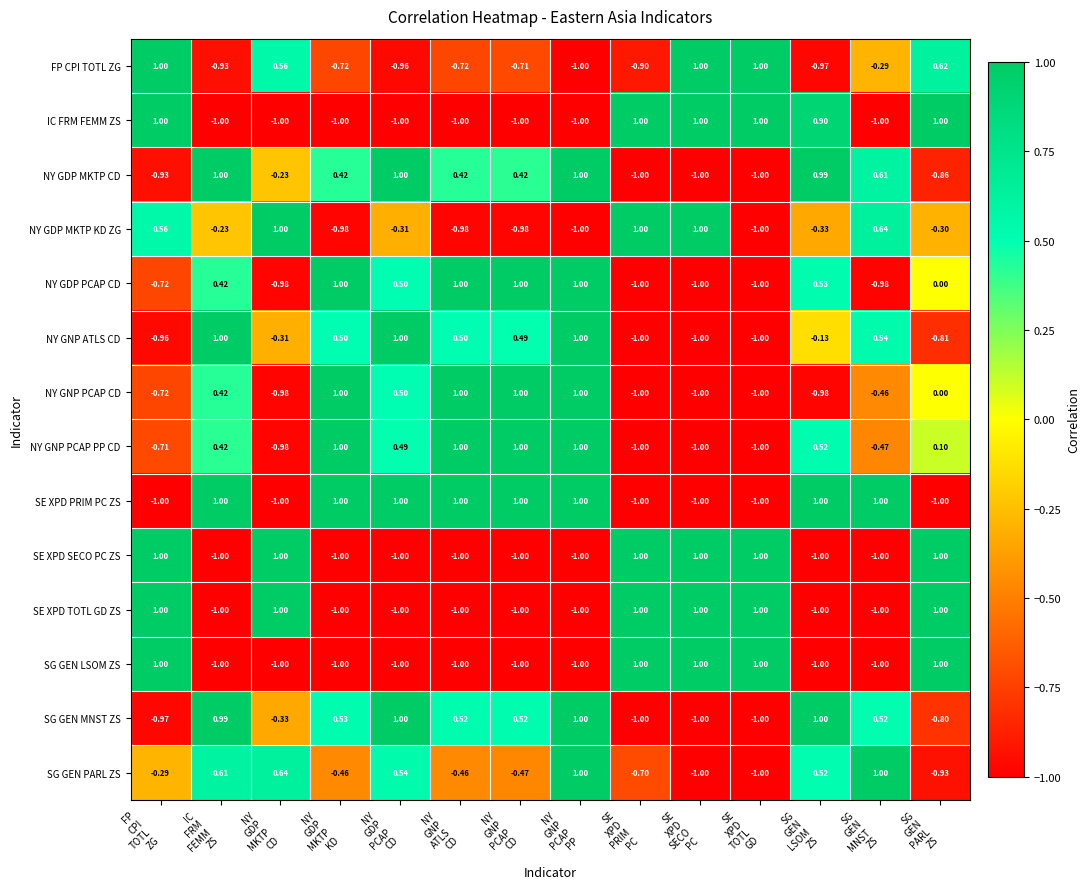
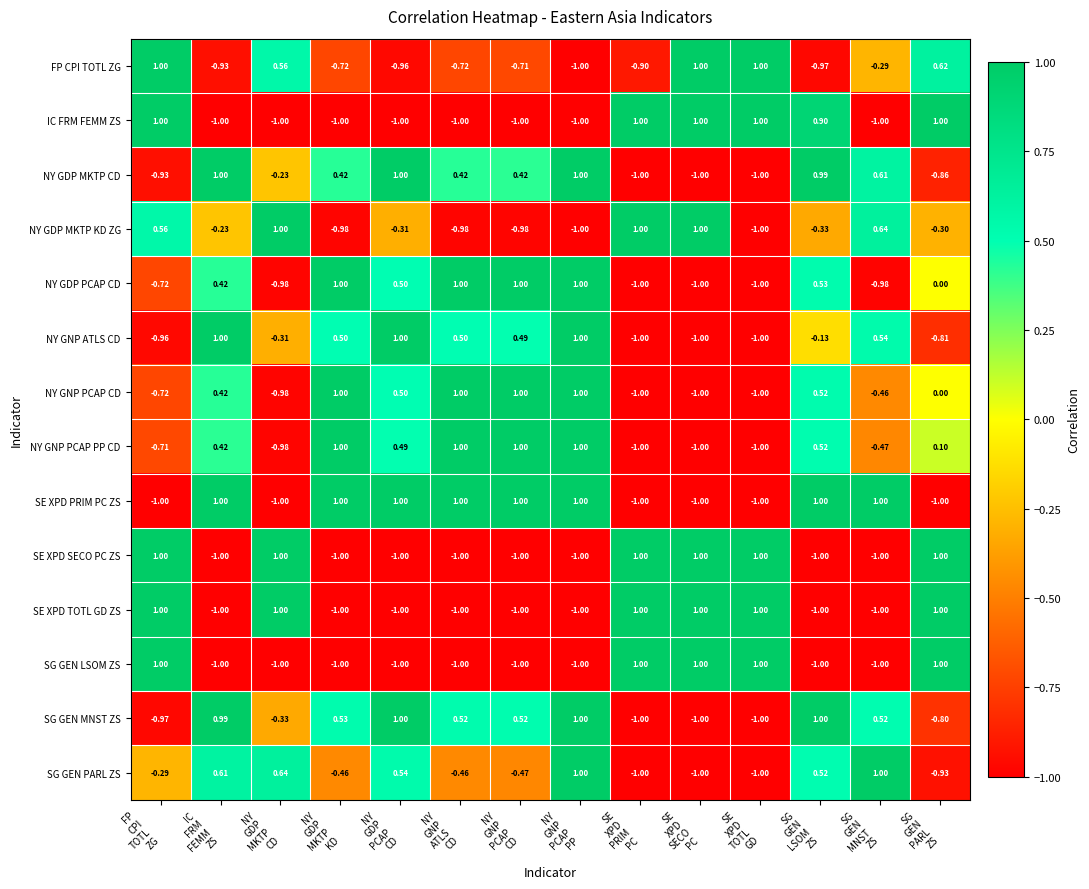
  {
    "FP CPI TOTL ZG": {
      "FP CPI TOTL ZG": 1.00,
      "IC FRM FEMM ZS": -0.93,
      "NY GDP MKTP CD": 0.56,
      "NY GDP MKTP KD": -0.72,
      "NY GDP PCAP CD": -0.96,
      "NY GNP ATLS CD": -0.72,
      "NY GNP PCAP CD": -0.71,
      "NY GNP PCAP PP": -1.00,
      "SE XPD PRIM PC": -0.90,
      "SE XPD SECO PC": 1.00,
      "SE XPD TOTL GD": 1.00,
      "SG GEN LSOM ZS": -0.97,
      "SG GEN MNST ZS": -0.29,
      "SG GEN PARL ZS": 0.62
    },
    "IC FRM FEMM ZS": {
      "FP CPI TOTL ZG": 1.00,
      "IC FRM FEMM ZS": -1.00,
      "NY GDP MKTP CD": -1.00,
      "NY GDP MKTP KD": -1.00,
      "NY GDP PCAP CD": -1.00,
      "NY GNP ATLS CD": -1.00,
      "NY GNP PCAP CD": -1.00,
      "NY GNP PCAP PP": -1.00,
      "SE XPD PRIM PC": 1.00,
      "SE XPD SECO PC": 1.00,
      "SE XPD TOTL GD": 1.00,
      "SG GEN LSOM ZS": 0.90,
      "SG GEN MNST ZS": -1.00,
      "SG GEN PARL ZS": 1.00
    },
    "NY GDP MKTP CD": {
      "FP CPI TOTL ZG": -0.93,
      "IC FRM FEMM ZS": 1.00,
      "NY GDP MKTP CD": -0.23,
      "NY GDP MKTP KD": 0.42,
      "NY GDP PCAP CD": 1.00,
      "NY GNP ATLS CD": 0.42,
      "NY GNP PCAP CD": 0.42,
      "NY GNP PCAP PP": 1.00,
      "SE XPD PRIM PC": -1.00,
      "SE XPD SECO PC": -1.00,
      "SE XPD TOTL GD": -1.00,
      "SG GEN LSOM ZS": 0.99,
      "SG GEN MNST ZS": 0.61,
      "SG GEN PARL ZS": -0.86
    },
    "NY GDP MKTP KD ZG": {
      "FP CPI TOTL ZG": 0.56,
      "IC FRM FEMM ZS": -0.23,
      "NY GDP MKTP CD": 1.00,
      "NY GDP MKTP KD": -0.98,
      "NY GDP PCAP CD": -0.31,
      "NY GNP ATLS CD": -0.98,
      "NY GNP PCAP CD": -0.98,
      "NY GNP PCAP PP": -1.00,
      "SE XPD PRIM PC": 1.00,
      "SE XPD SECO PC": 1.00,
      "SE XPD TOTL GD": -1.00,
      "SG GEN LSOM ZS": -0.33,
      "SG GEN MNST ZS": 0.64,
      "SG GEN PARL ZS": -0.30
    },
    "NY GDP PCAP CD": {
      "FP CPI TOTL ZG": -0.72,
      "IC FRM FEMM ZS": 0.42,
      "NY GDP MKTP CD": -0.98,
      "NY GDP MKTP KD": 1.00,
      "NY GDP PCAP CD": 0.50,
      "NY GNP ATLS CD": 1.00,
      "NY GNP PCAP CD": 1.00,
      "NY GNP PCAP PP": 1.00,
      "SE XPD PRIM PC": -1.00,
      "SE XPD SECO PC": -1.00,
      "SE XPD TOTL GD": -1.00,
      "SG GEN LSOM ZS": 0.53,
      "SG GEN MNST ZS": -0.98,
      "SG GEN PARL ZS": 0.00
    },
    "NY GNP ATLS CD": {
      "FP CPI TOTL ZG": -0.96,
      "IC FRM FEMM ZS": 1.00,
      "NY GDP MKTP CD": -0.31,
      "NY GDP MKTP KD": 0.50,
      "NY GDP PCAP CD": 1.00,
      "NY GNP ATLS CD": 0.50,
      "NY GNP PCAP CD": 0.49,
      "NY GNP PCAP PP": 1.00,
      "SE XPD PRIM PC": -1.00,
      "SE XPD SECO PC": -1.00,
      "SE XPD TOTL GD": -1.00,
      "SG GEN LSOM ZS": -0.13,
      "SG GEN MNST ZS": 0.54,
      "SG GEN PARL ZS": -0.81
    },
    "NY GNP PCAP CD": {
      "FP CPI TOTL ZG": -0.72,
      "IC FRM FEMM ZS": 0.42,
      "NY GDP MKTP CD": -0.98,
      "NY GDP MKTP KD": 1.00,
      "NY GDP PCAP CD": 0.50,
      "NY GNP ATLS CD": 1.00,
      "NY GNP PCAP CD": 1.00,
      "NY GNP PCAP PP": 1.00,
      "SE XPD PRIM PC": -1.00,
      "SE XPD SECO PC": -1.00,
      "SE XPD TOTL GD": -1.00,
-     "SG GEN LSOM ZS": -0.98,
+     "SG GEN LSOM ZS": 0.52,
      "SG GEN MNST ZS": -0.46,
      "SG GEN PARL ZS": 0.00
    },
    "NY GNP PCAP PP CD": {
      "FP CPI TOTL ZG": -0.71,
      "IC FRM FEMM ZS": 0.42,
      "NY GDP MKTP CD": -0.98,
      "NY GDP MKTP KD": 1.00,
      "NY GDP PCAP CD": 0.49,
      "NY GNP ATLS CD": 1.00,
      "NY GNP PCAP CD": 1.00,
      "NY GNP PCAP PP": 1.00,
      "SE XPD PRIM PC": -1.00,
      "SE XPD SECO PC": -1.00,
      "SE XPD TOTL GD": -1.00,
      "SG GEN LSOM ZS": 0.52,
      "SG GEN MNST ZS": -0.47,
      "SG GEN PARL ZS": 0.10
    },
    "SE XPD PRIM PC ZS": {
      "FP CPI TOTL ZG": -1.00,
      "IC FRM FEMM ZS": 1.00,
      "NY GDP MKTP CD": -1.00,
      "NY GDP MKTP KD": 1.00,
      "NY GDP PCAP CD": 1.00,
      "NY GNP ATLS CD": 1.00,
      "NY GNP PCAP CD": 1.00,
      "NY GNP PCAP PP": 1.00,
      "SE XPD PRIM PC": -1.00,
      "SE XPD SECO PC": -1.00,
      "SE XPD TOTL GD": -1.00,
      "SG GEN LSOM ZS": 1.00,
      "SG GEN MNST ZS": 1.00,
      "SG GEN PARL ZS": -1.00
    },
    "SE XPD SECO PC ZS": {
      "FP CPI TOTL ZG": 1.00,
      "IC FRM FEMM ZS": -1.00,
      "NY GDP MKTP CD": 1.00,
      "NY GDP MKTP KD": -1.00,
      "NY GDP PCAP CD": -1.00,
      "NY GNP ATLS CD": -1.00,
      "NY GNP PCAP CD": -1.00,
      "NY GNP PCAP PP": -1.00,
      "SE XPD PRIM PC": 1.00,
      "SE XPD SECO PC": 1.00,
      "SE XPD TOTL GD": 1.00,
      "SG GEN LSOM ZS": -1.00,
      "SG GEN MNST ZS": -1.00,
      "SG GEN PARL ZS": 1.00
    },
    "SE XPD TOTL GD ZS": {
      "FP CPI TOTL ZG": 1.00,
      "IC FRM FEMM ZS": -1.00,
      "NY GDP MKTP CD": 1.00,
      "NY GDP MKTP KD": -1.00,
      "NY GDP PCAP CD": -1.00,
      "NY GNP ATLS CD": -1.00,
      "NY GNP PCAP CD": -1.00,
      "NY GNP PCAP PP": -1.00,
      "SE XPD PRIM PC": 1.00,
      "SE XPD SECO PC": 1.00,
      "SE XPD TOTL GD": 1.00,
      "SG GEN LSOM ZS": -1.00,
      "SG GEN MNST ZS": -1.00,
      "SG GEN PARL ZS": 1.00
    },
    "SG GEN LSOM ZS": {
      "FP CPI TOTL ZG": 1.00,
      "IC FRM FEMM ZS": -1.00,
      "NY GDP MKTP CD": -1.00,
      "NY GDP MKTP KD": -1.00,
      "NY GDP PCAP CD": -1.00,
      "NY GNP ATLS CD": -1.00,
      "NY GNP PCAP CD": -1.00,
      "NY GNP PCAP PP": -1.00,
      "SE XPD PRIM PC": 1.00,
      "SE XPD SECO PC": 1.00,
      "SE XPD TOTL GD": 1.00,
      "SG GEN LSOM ZS": -1.00,
      "SG GEN MNST ZS": -1.00,
      "SG GEN PARL ZS": 1.00
    },
    "SG GEN MNST ZS": {
      "FP CPI TOTL ZG": -0.97,
      "IC FRM FEMM ZS": 0.99,
      "NY GDP MKTP CD": -0.33,
      "NY GDP MKTP KD": 0.53,
      "NY GDP PCAP CD": 1.00,
      "NY GNP ATLS CD": 0.52,
      "NY GNP PCAP CD": 0.52,
      "NY GNP PCAP PP": 1.00,
      "SE XPD PRIM PC": -1.00,
      "SE XPD SECO PC": -1.00,
      "SE XPD TOTL GD": -1.00,
      "SG GEN LSOM ZS": 1.00,
      "SG GEN MNST ZS": 0.52,
      "SG GEN PARL ZS": -0.80
    },
    "SG GEN PARL ZS": {
      "FP CPI TOTL ZG": -0.29,
      "IC FRM FEMM ZS": 0.61,
      "NY GDP MKTP CD": 0.64,
      "NY GDP MKTP KD": -0.46,
      "NY GDP PCAP CD": 0.54,
      "NY GNP ATLS CD": -0.46,
      "NY GNP PCAP CD": -0.47,
      "NY GNP PCAP PP": 1.00,
-     "SE XPD PRIM PC": -0.70,
+     "SE XPD PRIM PC": -1.00,
      "SE XPD SECO PC": -1.00,
      "SE XPD TOTL GD": -1.00,
      "SG GEN LSOM ZS": 0.52,
      "SG GEN MNST ZS": 1.00,
      "SG GEN PARL ZS": -0.93
    }
  }
